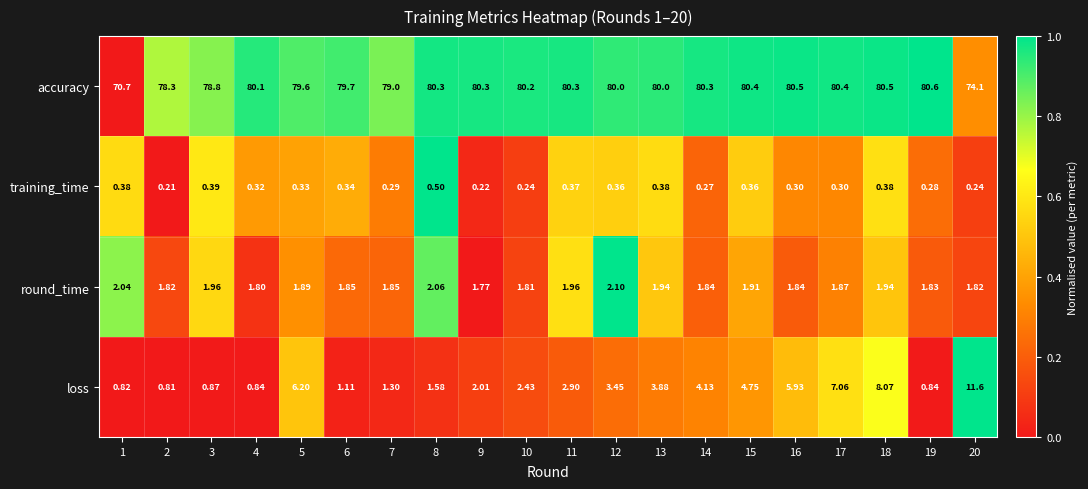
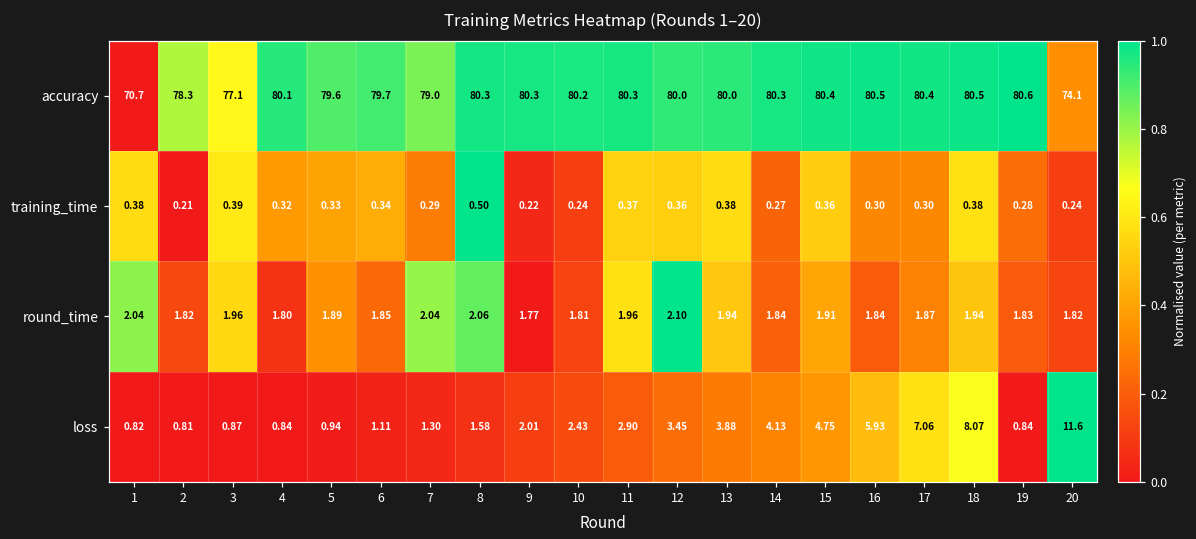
  {
    "accuracy": {
      "1": 70.7,
      "2": 78.3,
-     "3": 78.8,
+     "3": 77.1,
      "4": 80.1,
      "5": 79.6,
      "6": 79.7,
      "7": 79.0,
      "8": 80.3,
      "9": 80.3,
      "10": 80.2,
      "11": 80.3,
      "12": 80.0,
      "13": 80.0,
      "14": 80.3,
      "15": 80.4,
      "16": 80.5,
      "17": 80.4,
      "18": 80.5,
      "19": 80.6,
      "20": 74.1
    },
    "training_time": {
      "1": 0.38,
      "2": 0.21,
      "3": 0.39,
      "4": 0.32,
      "5": 0.33,
      "6": 0.34,
      "7": 0.29,
      "8": 0.50,
      "9": 0.22,
      "10": 0.24,
      "11": 0.37,
      "12": 0.36,
      "13": 0.38,
      "14": 0.27,
      "15": 0.36,
      "16": 0.30,
      "17": 0.30,
      "18": 0.38,
      "19": 0.28,
      "20": 0.24
    },
    "round_time": {
      "1": 2.04,
      "2": 1.82,
      "3": 1.96,
      "4": 1.80,
      "5": 1.89,
      "6": 1.85,
-     "7": 1.85,
+     "7": 2.04,
      "8": 2.06,
      "9": 1.77,
      "10": 1.81,
      "11": 1.96,
      "12": 2.10,
      "13": 1.94,
      "14": 1.84,
      "15": 1.91,
      "16": 1.84,
      "17": 1.87,
      "18": 1.94,
      "19": 1.83,
      "20": 1.82
    },
    "loss": {
      "1": 0.82,
      "2": 0.81,
      "3": 0.87,
      "4": 0.84,
-     "5": 6.20,
+     "5": 0.94,
      "6": 1.11,
      "7": 1.30,
      "8": 1.58,
      "9": 2.01,
      "10": 2.43,
      "11": 2.90,
      "12": 3.45,
      "13": 3.88,
      "14": 4.13,
      "15": 4.75,
      "16": 5.93,
      "17": 7.06,
      "18": 8.07,
      "19": 0.84,
      "20": 11.6
    }
  }
